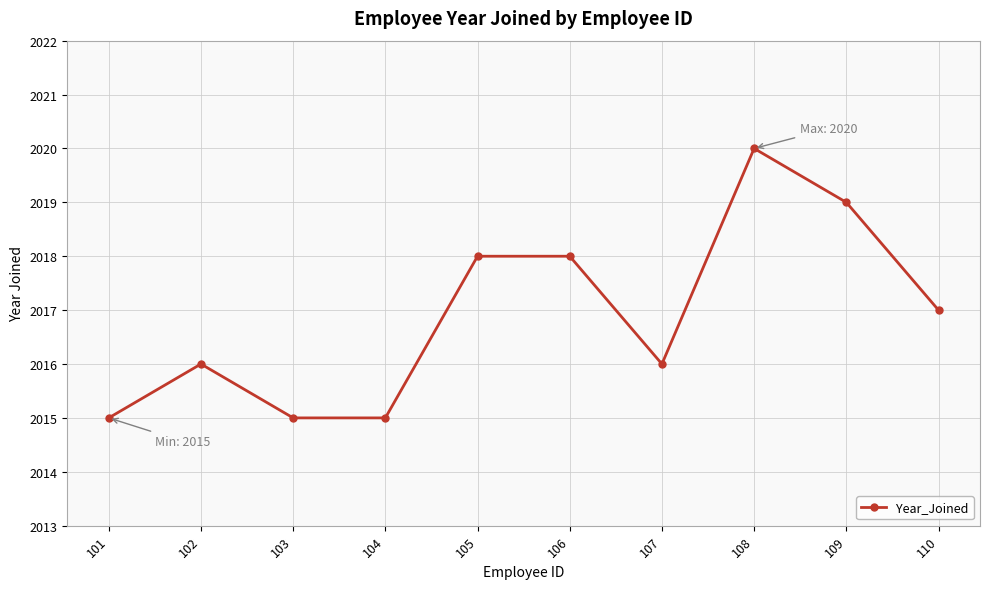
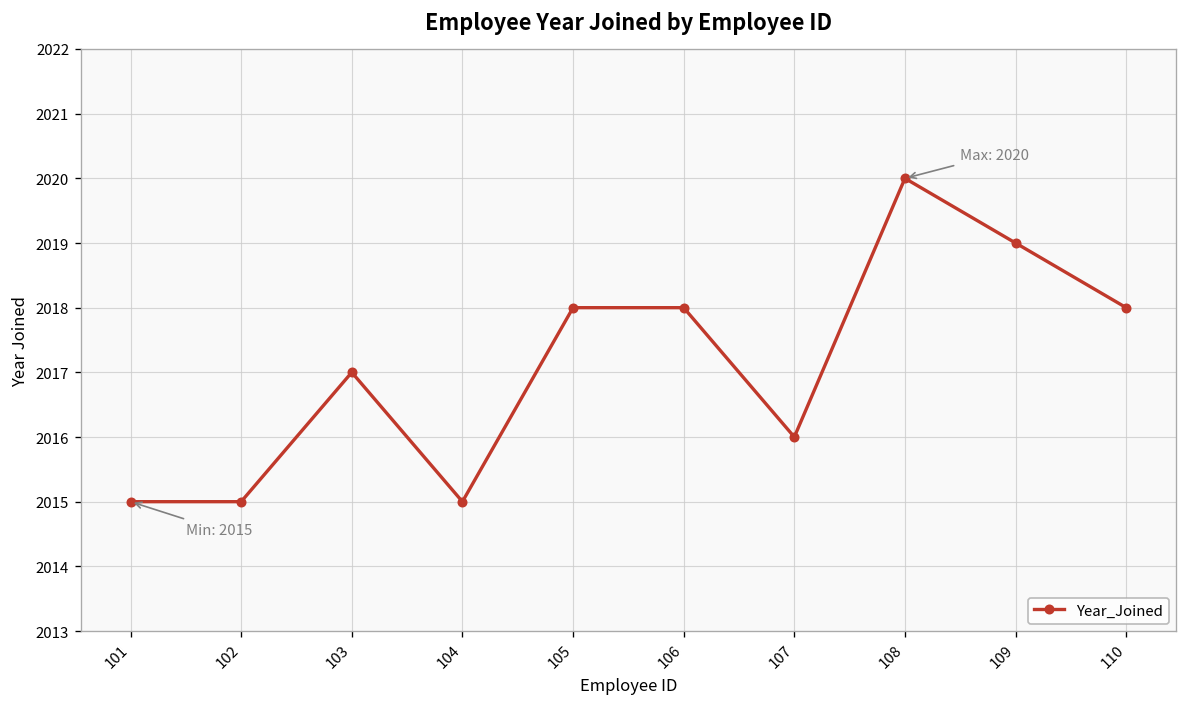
  {
-   "102": 2016,
-   "103": 2015,
+   "102": 2015,
+   "103": 2017,
    "104": 2015,
    "105": 2018,
    "106": 2018,
    "107": 2016,
    "109": 2019,
-   "110": 2017
+   "110": 2018
  }
